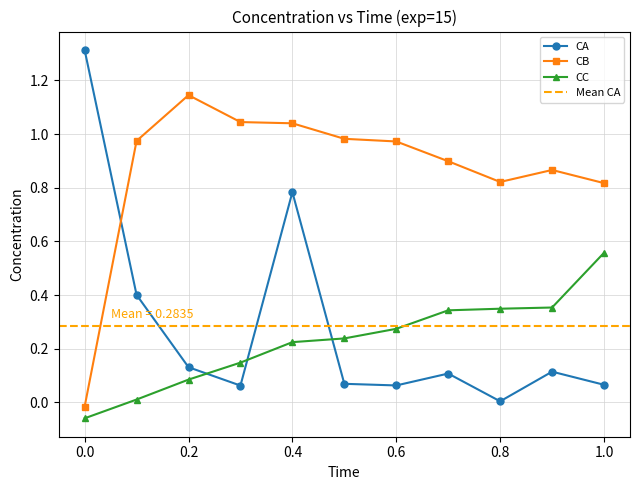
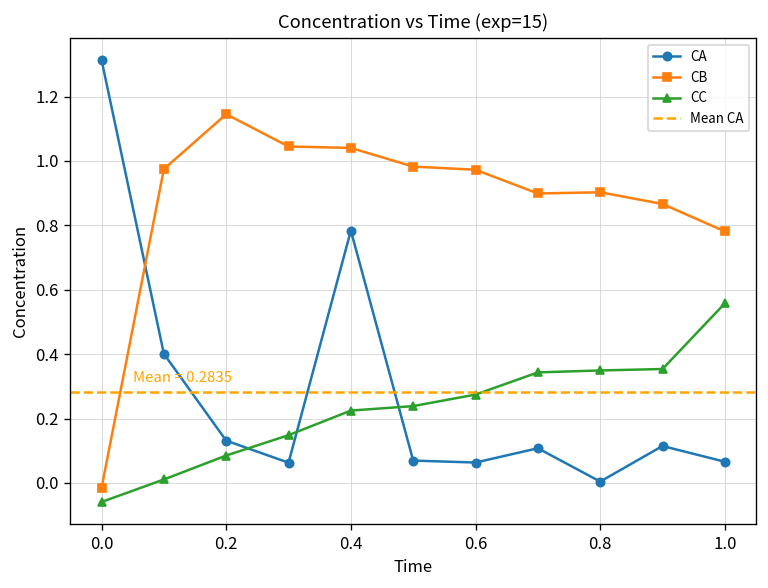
  {
    "CA": {
      "0.0": 1.31,
      "0.2": 0.13,
      "0.4": 0.78,
      "0.6": 0.06,
      "0.8": 0.00,
      "1.0": 0.07
    },
    "CB": {
      "0.0": -0.02,
      "0.2": 1.15,
      "0.4": 1.04,
      "0.6": 0.97,
-     "0.8": 0.82,
-     "1.0": 0.82
+     "0.8": 0.90,
+     "1.0": 0.78
    },
    "CC": {
      "0.0": -0.06,
      "0.2": 0.09,
      "0.4": 0.22,
      "0.6": 0.27,
      "0.8": 0.35,
      "1.0": 0.56
    }
  }
